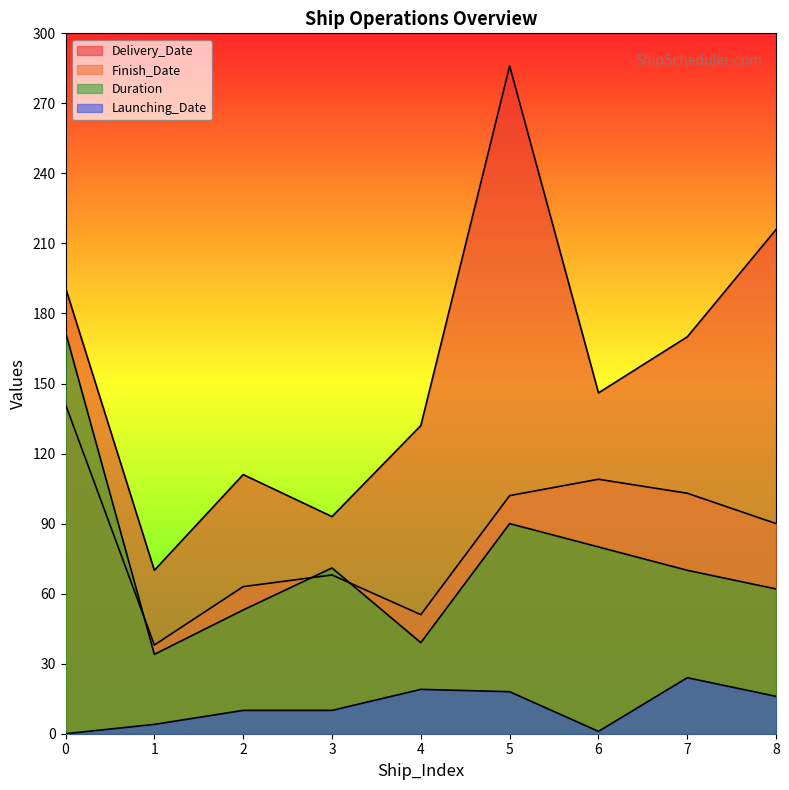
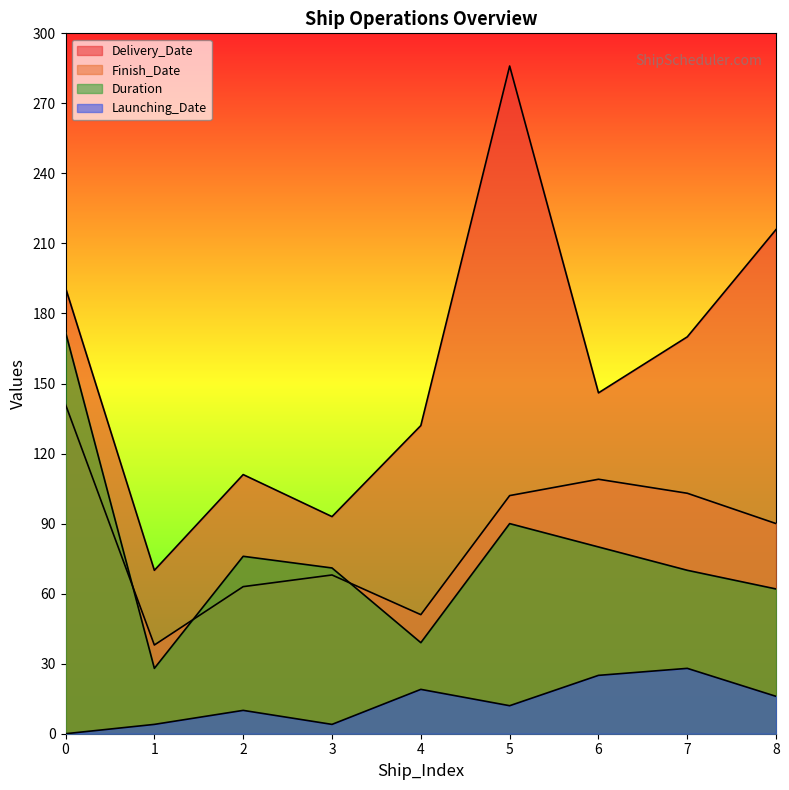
  {
    "Duration": {
      "0": 172,
-     "1": 34,
-     "2": 53,
+     "1": 28,
+     "2": 76,
      "3": 71,
      "4": 39,
      "5": 90,
      "6": 80,
      "7": 70,
      "8": 62
    },
    "Launching_Date": {
      "0": 0,
      "1": 4,
      "2": 10,
-     "3": 10,
+     "3": 4,
      "4": 19,
-     "5": 18,
-     "6": 1,
-     "7": 24,
+     "5": 12,
+     "6": 25,
+     "7": 28,
      "8": 16
    }
  }
